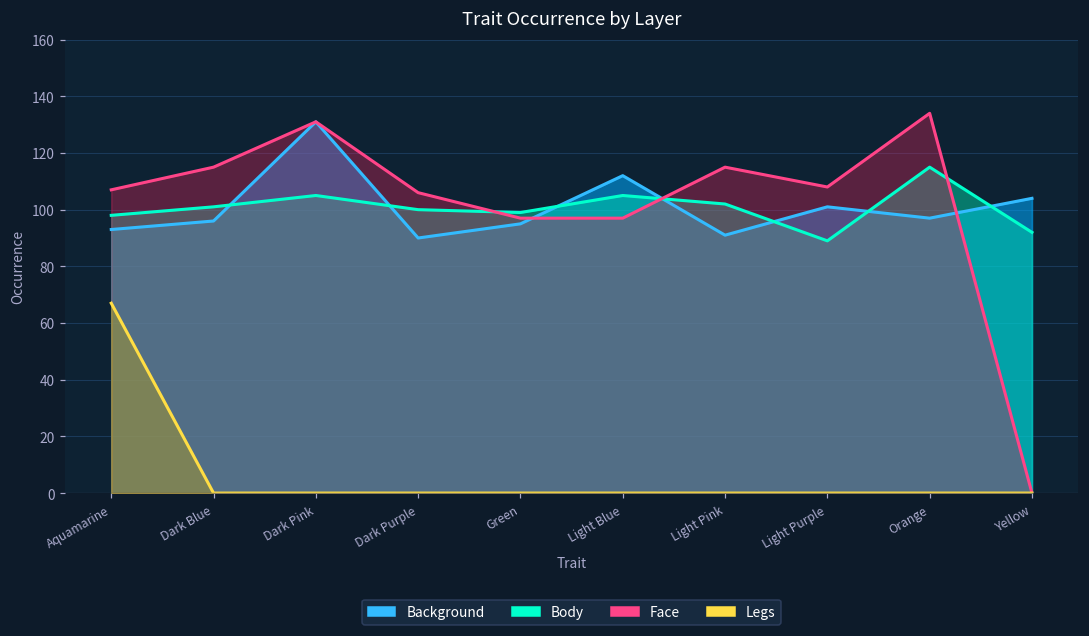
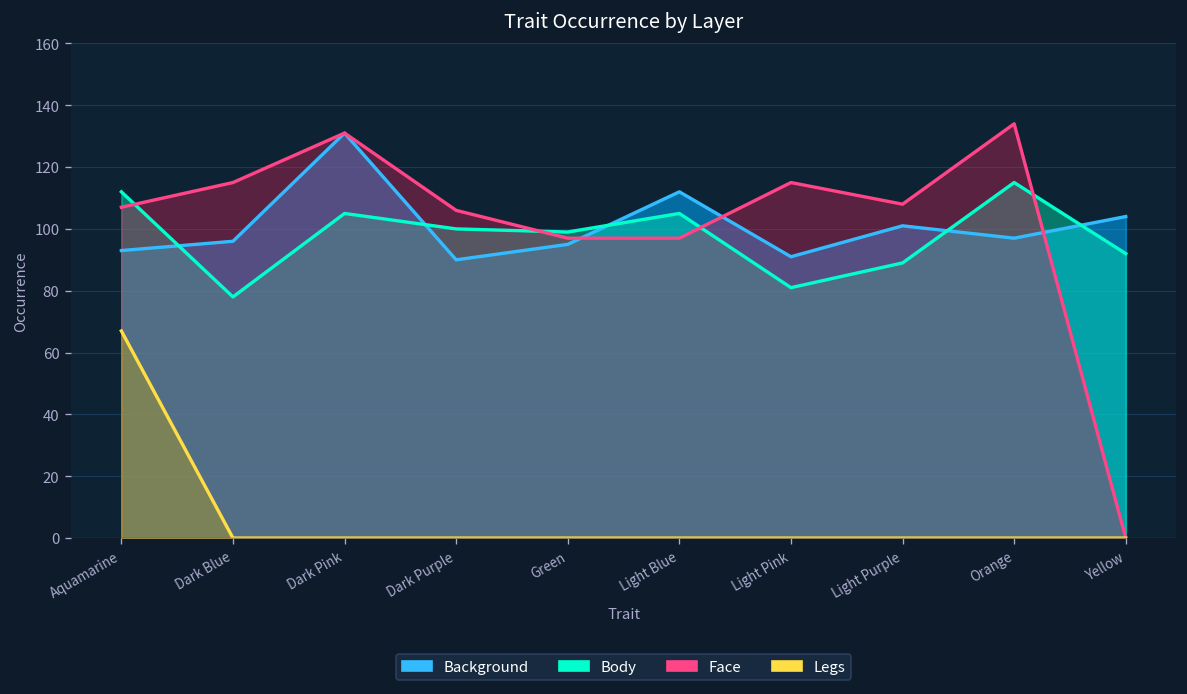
  {
    "Body": {
-     "Aquamarine": 98,
-     "Dark Blue": 101,
+     "Aquamarine": 112,
+     "Dark Blue": 78,
      "Dark Pink": 105,
      "Dark Purple": 100,
      "Green": 99,
      "Light Blue": 105,
-     "Light Pink": 102,
+     "Light Pink": 81,
      "Light Purple": 89,
      "Orange": 115,
      "Yellow": 92
    }
  }
